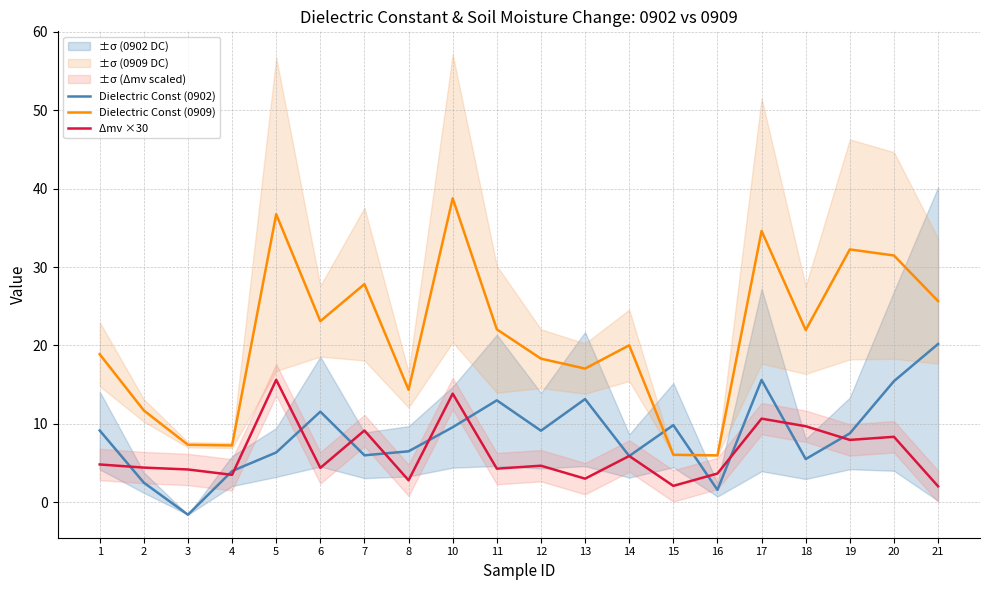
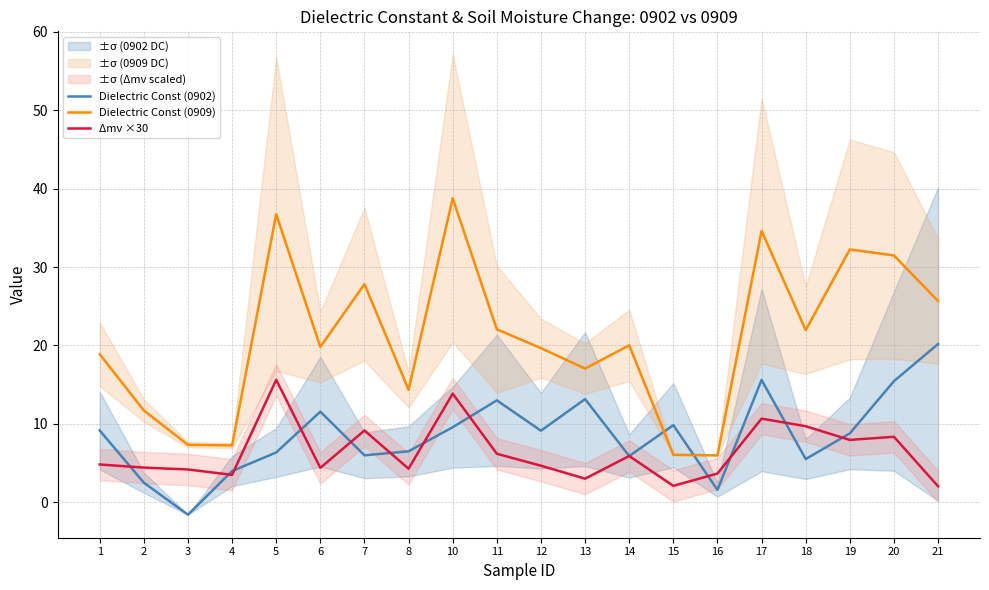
  {
    "Dielectric Const (0909)": {
      "1": 19,
      "2": 12,
      "3": 7,
      "5": 37,
-     "6": 23,
+     "6": 20,
      "7": 28,
      "8": 14,
      "10": 39,
      "11": 22,
-     "12": 18,
+     "12": 20,
      "13": 17,
      "14": 20,
      "17": 35,
      "18": 22,
      "19": 32,
      "20": 31,
      "21": 26
    },
    "Δmv ×30": {
      "1": 5,
      "2": 4,
      "3": 4,
      "4": 3,
      "5": 16,
      "6": 4,
-     "8": 3,
+     "8": 4,
      "10": 14,
-     "11": 4,
+     "11": 6,
      "12": 5,
      "13": 3,
      "15": 2,
      "16": 4,
      "17": 11,
      "18": 10,
      "19": 8,
      "20": 8,
      "21": 2
    }
  }
